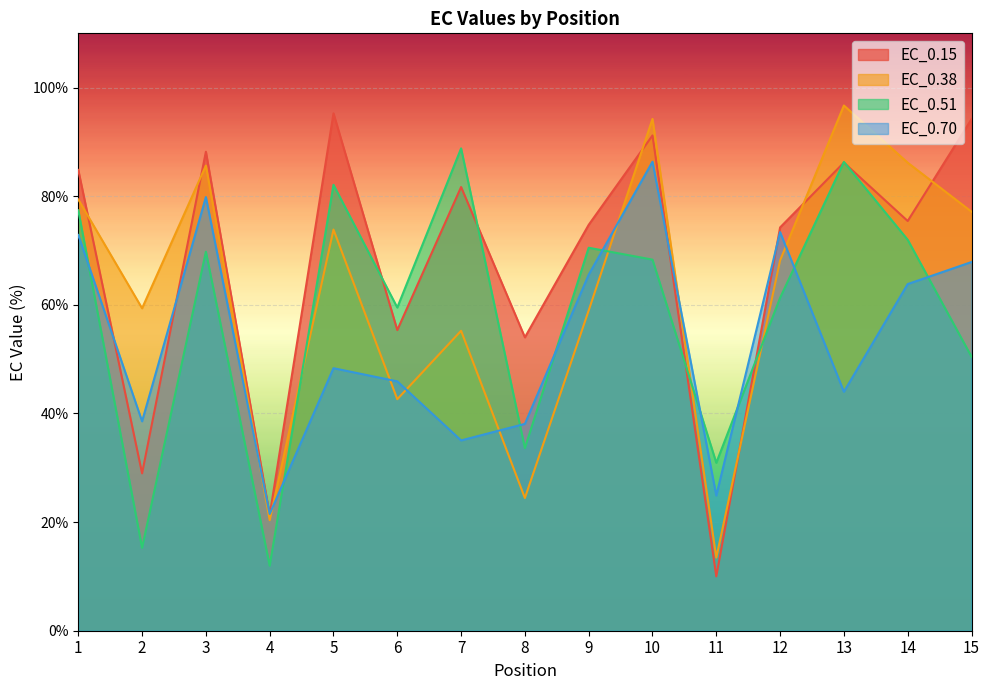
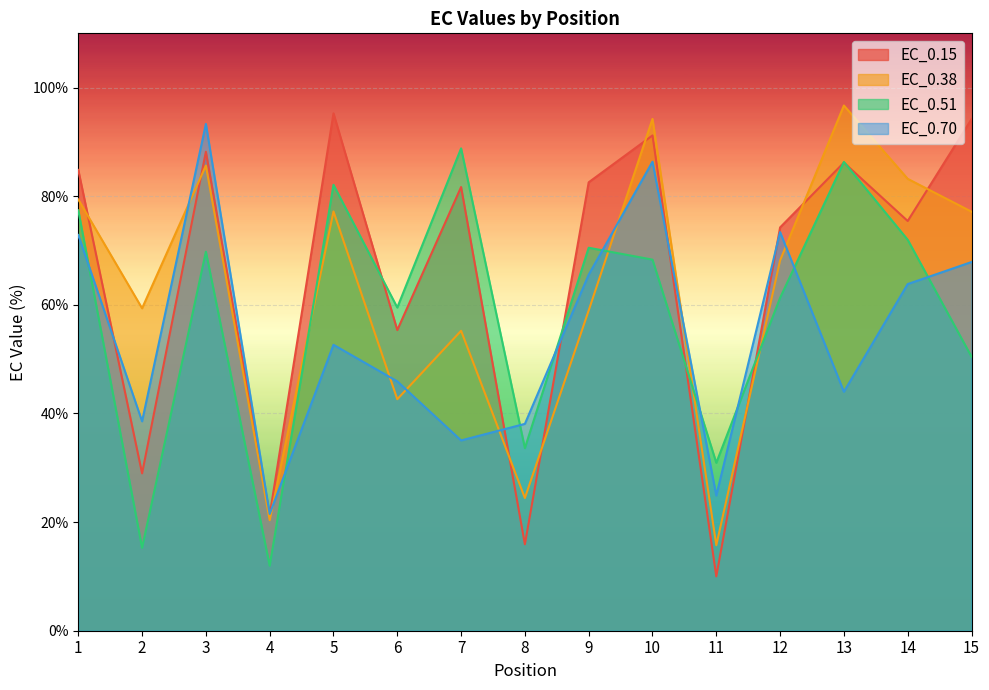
  {
    "EC_0.15": {
      "1": "85%",
      "2": "29%",
      "3": "88%",
      "5": "95%",
      "6": "55%",
      "7": "82%",
-     "8": "54%",
-     "9": "75%",
+     "8": "16%",
+     "9": "83%",
      "10": "91%",
      "11": "10%",
      "12": "74%",
      "14": "75%",
      "15": "94%"
    },
    "EC_0.38": {
      "1": "79%",
      "2": "59%",
      "3": "86%",
      "4": "20%",
-     "5": "74%",
+     "5": "77%",
      "6": "43%",
      "7": "55%",
      "8": "24%",
      "9": "59%",
      "10": "94%",
-     "11": "13%",
+     "11": "16%",
      "12": "68%",
      "13": "97%",
-     "14": "86%",
+     "14": "83%",
      "15": "77%"
    },
    "EC_0.51": {
      "1": "77%",
      "2": "15%",
      "3": "70%",
      "4": "12%",
      "5": "82%",
      "6": "60%",
      "7": "89%",
      "8": "34%",
      "9": "71%",
      "10": "68%",
      "11": "31%",
      "12": "61%",
      "14": "72%",
      "15": "50%"
    },
    "EC_0.70": {
      "1": "73%",
      "2": "39%",
-     "3": "80%",
-     "5": "48%",
+     "3": "93%",
+     "5": "53%",
      "6": "46%",
      "7": "35%",
      "8": "38%",
      "9": "66%",
      "10": "86%",
      "11": "25%",
      "12": "73%",
      "13": "44%",
      "14": "64%",
      "15": "68%"
    }
  }
